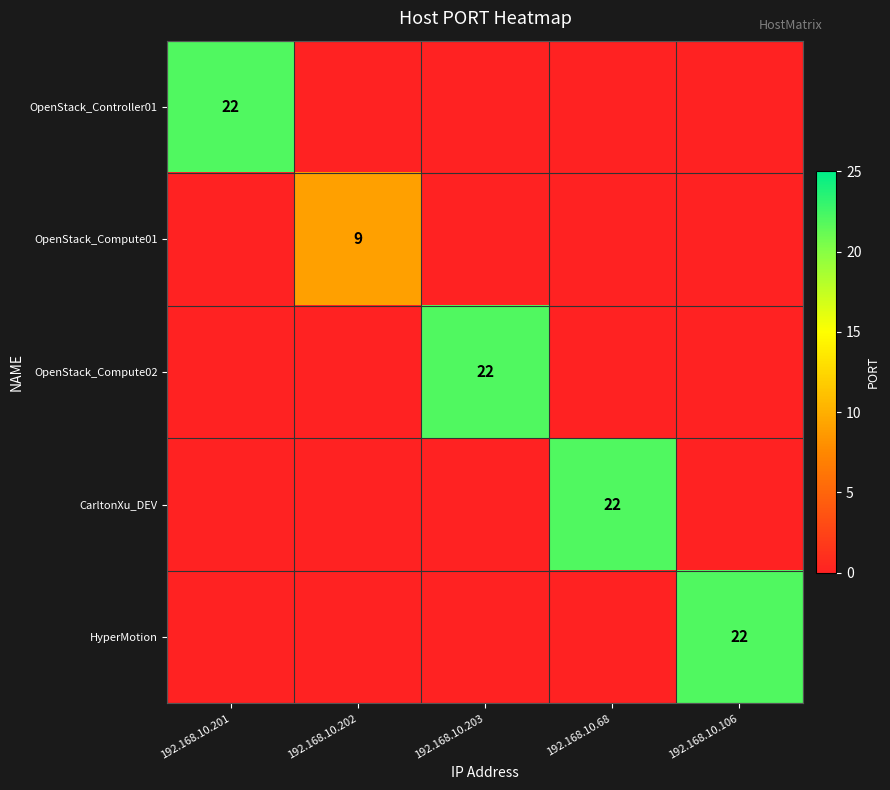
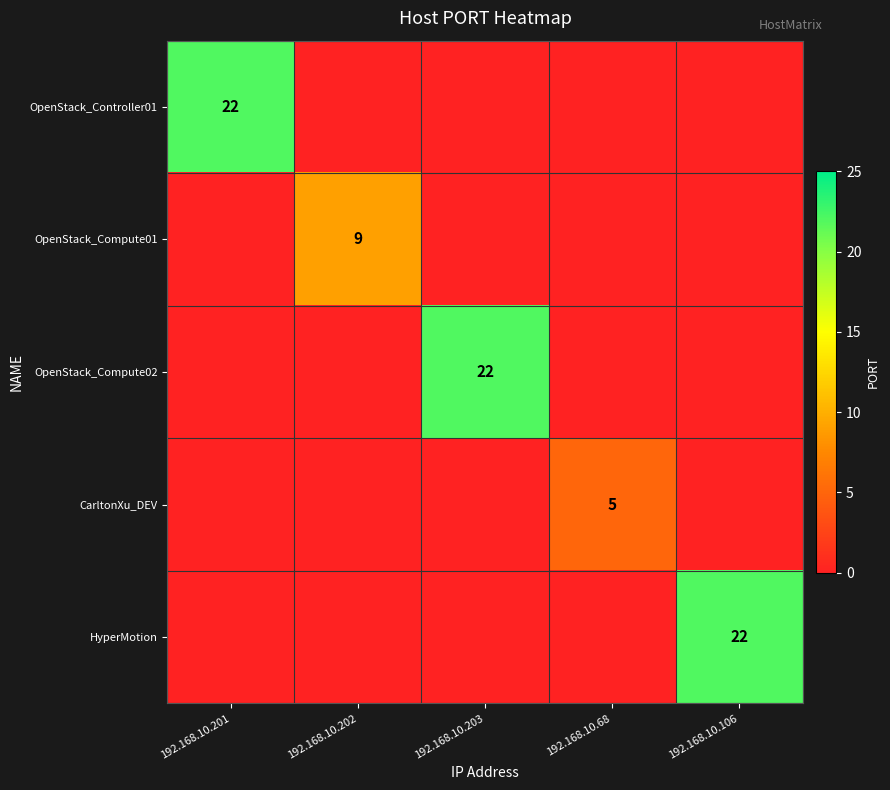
  {
    "OpenStack_Controller01": {
      "192.168.10.201": 22
    },
    "OpenStack_Compute01": {
      "192.168.10.202": 9
    },
    "OpenStack_Compute02": {
      "192.168.10.203": 22
    },
    "CarltonXu_DEV": {
-     "192.168.10.68": 22
+     "192.168.10.68": 5
    },
    "HyperMotion": {
      "192.168.10.106": 22
    }
  }
